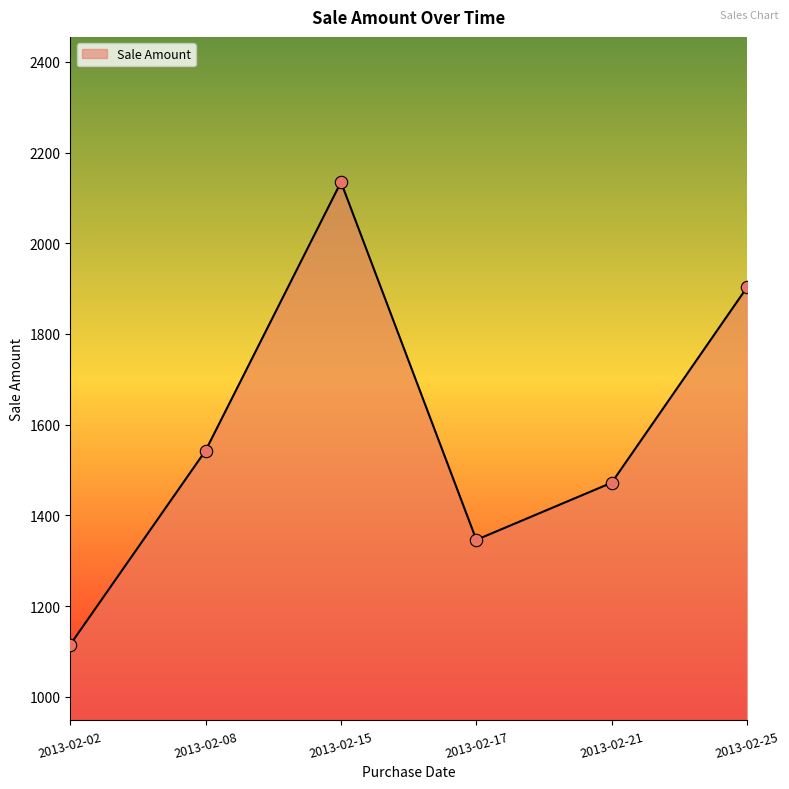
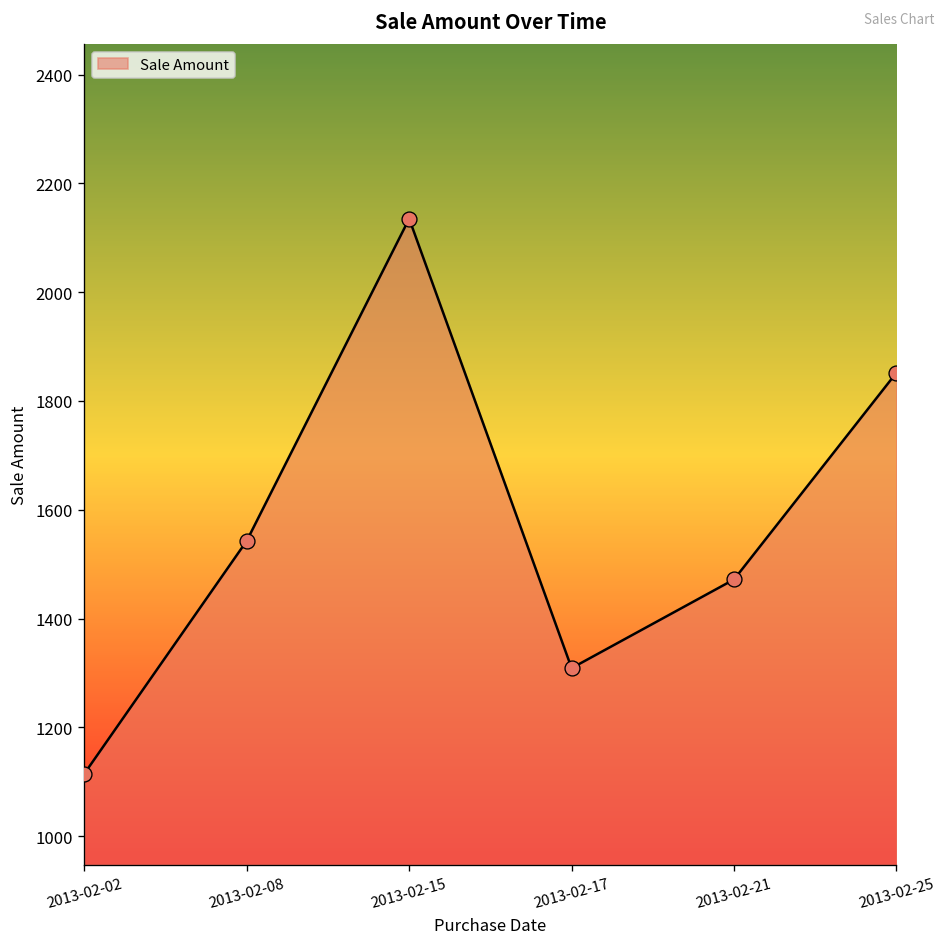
  {
    "2013-02-02": 1120,
    "2013-02-08": 1540,
    "2013-02-15": 2140,
-   "2013-02-17": 1350,
+   "2013-02-17": 1310,
    "2013-02-21": 1470,
-   "2013-02-25": 1900
+   "2013-02-25": 1850
  }
